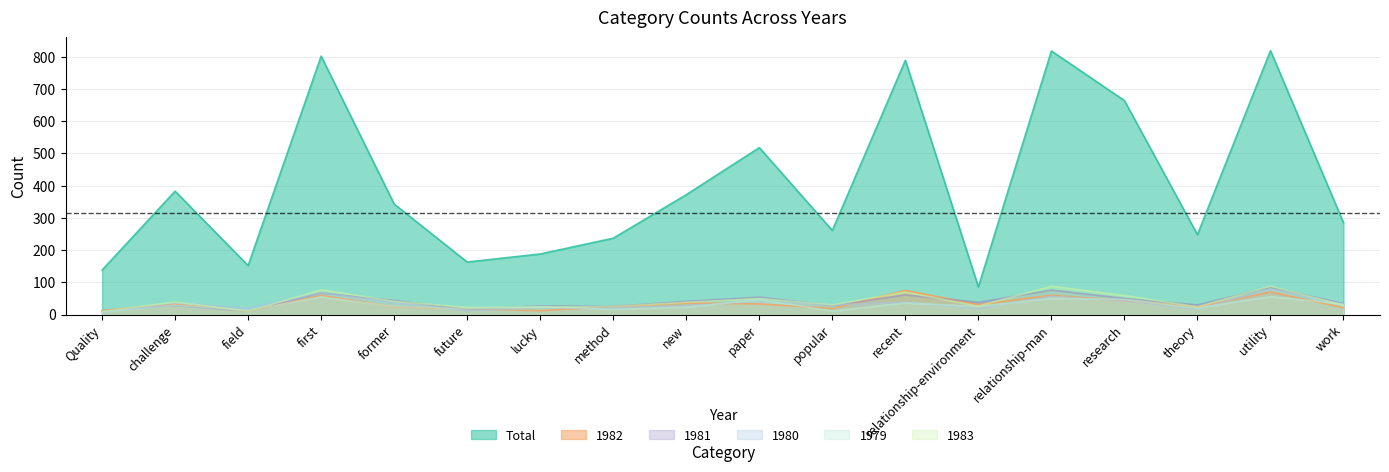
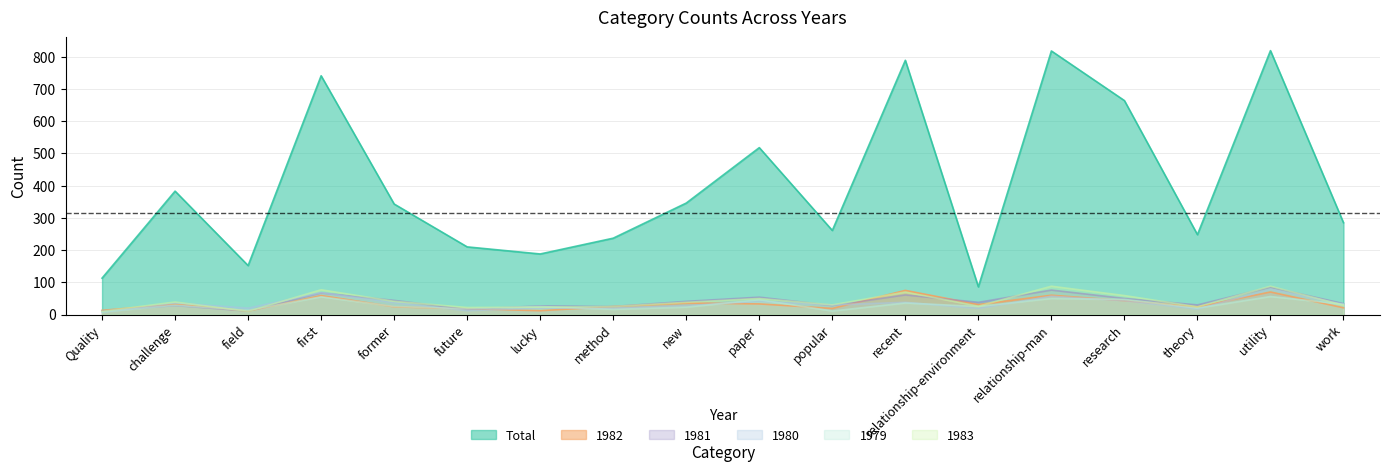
  {
    "Total": {
-     "Quality": 140,
+     "Quality": 110,
      "challenge": 380,
      "field": 150,
-     "first": 800,
+     "first": 740,
      "former": 340,
-     "future": 160,
+     "future": 210,
      "lucky": 190,
      "method": 240,
-     "new": 370,
+     "new": 350,
      "paper": 520,
      "popular": 260,
      "recent": 790,
      "relationship-environment": 90,
      "relationship-man": 820,
      "research": 660,
      "theory": 250,
      "utility": 820,
      "work": 290
    },
    "1982": {
      "paper": 30,
      "popular": 20,
      "utility": 70
    }
  }
